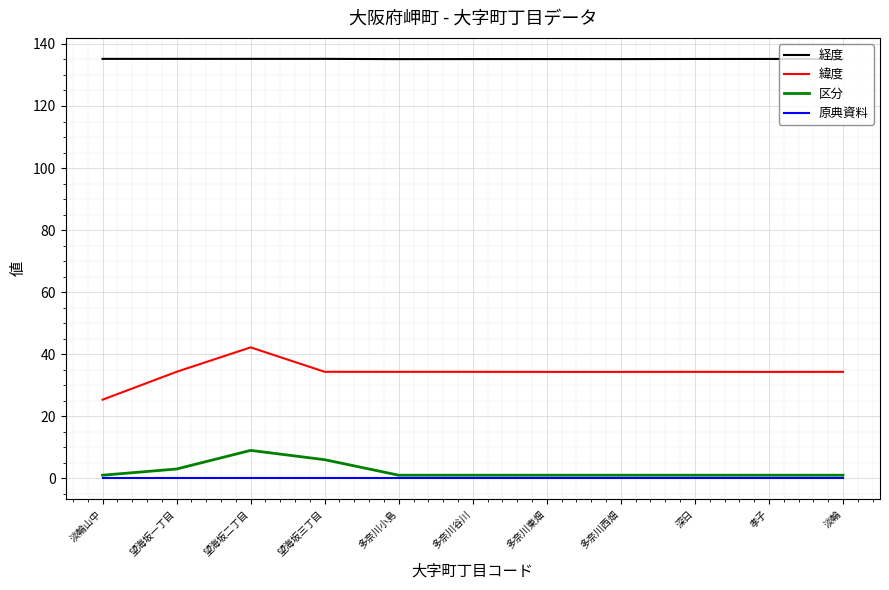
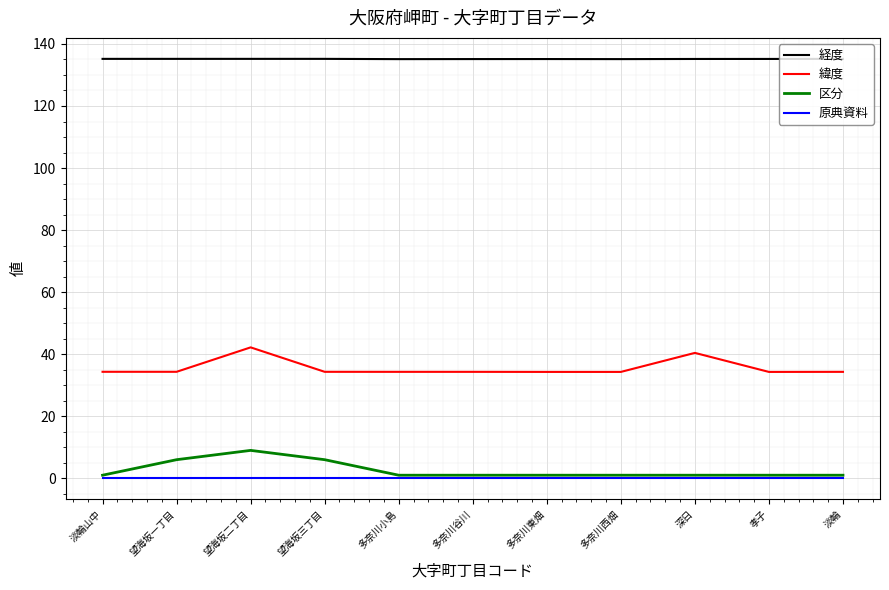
  {
    "経度": {
      "淡輪山中": 135,
      "望海坂一丁目": 135,
      "望海坂二丁目": 135,
      "望海坂三丁目": 135,
      "多奈川小島": 135,
      "多奈川谷川": 135,
      "多奈川東畑": 135,
      "多奈川西畑": 135,
      "深日": 135,
      "孝子": 135
    },
    "緯度": {
-     "淡輪山中": 25,
+     "淡輪山中": 34,
      "望海坂一丁目": 34,
      "望海坂二丁目": 42,
      "望海坂三丁目": 34,
      "多奈川小島": 34,
      "多奈川谷川": 34,
      "多奈川東畑": 34,
      "多奈川西畑": 34,
-     "深日": 34,
+     "深日": 40,
      "孝子": 34,
      "淡輪": 34
    },
    "区分": {
      "淡輪山中": 1,
-     "望海坂一丁目": 3,
+     "望海坂一丁目": 6,
      "望海坂二丁目": 9,
      "望海坂三丁目": 6,
      "多奈川小島": 1,
      "多奈川谷川": 1,
      "多奈川東畑": 1,
      "多奈川西畑": 1,
      "深日": 1,
      "孝子": 1,
      "淡輪": 1
    },
    "原典資料": {
      "淡輪山中": 0,
      "望海坂一丁目": 0,
      "望海坂二丁目": 0,
      "望海坂三丁目": 0,
      "多奈川小島": 0,
      "多奈川谷川": 0,
      "多奈川東畑": 0,
      "多奈川西畑": 0,
      "深日": 0,
      "孝子": 0,
      "淡輪": 0
    }
  }
